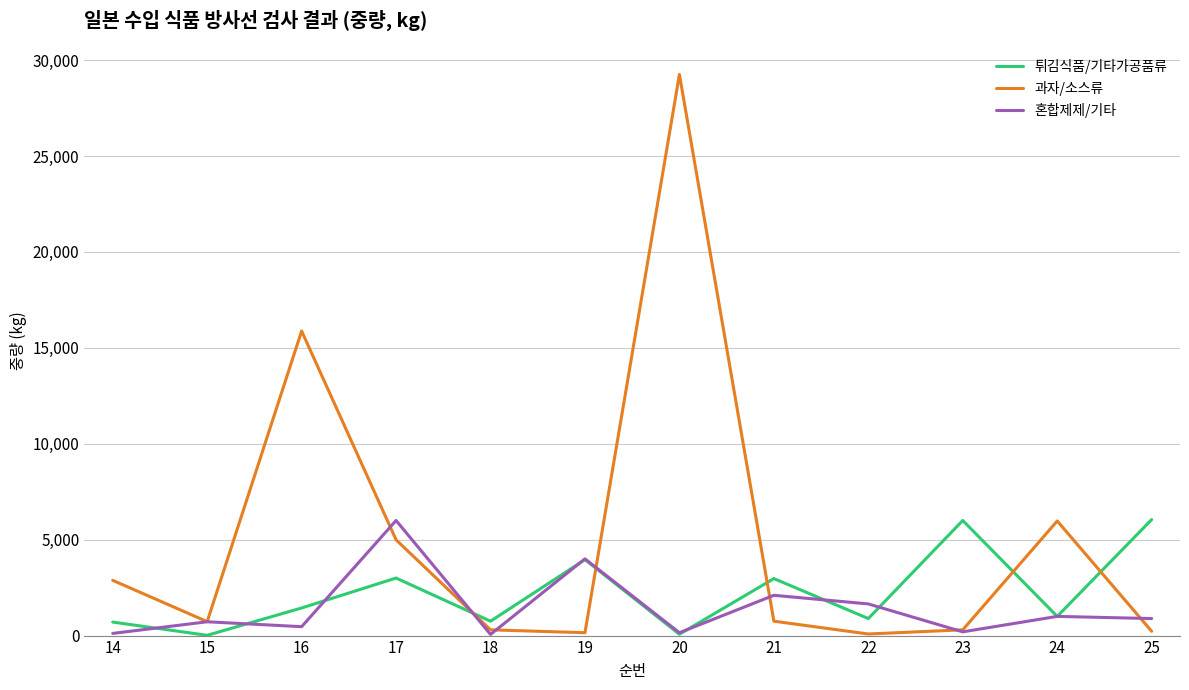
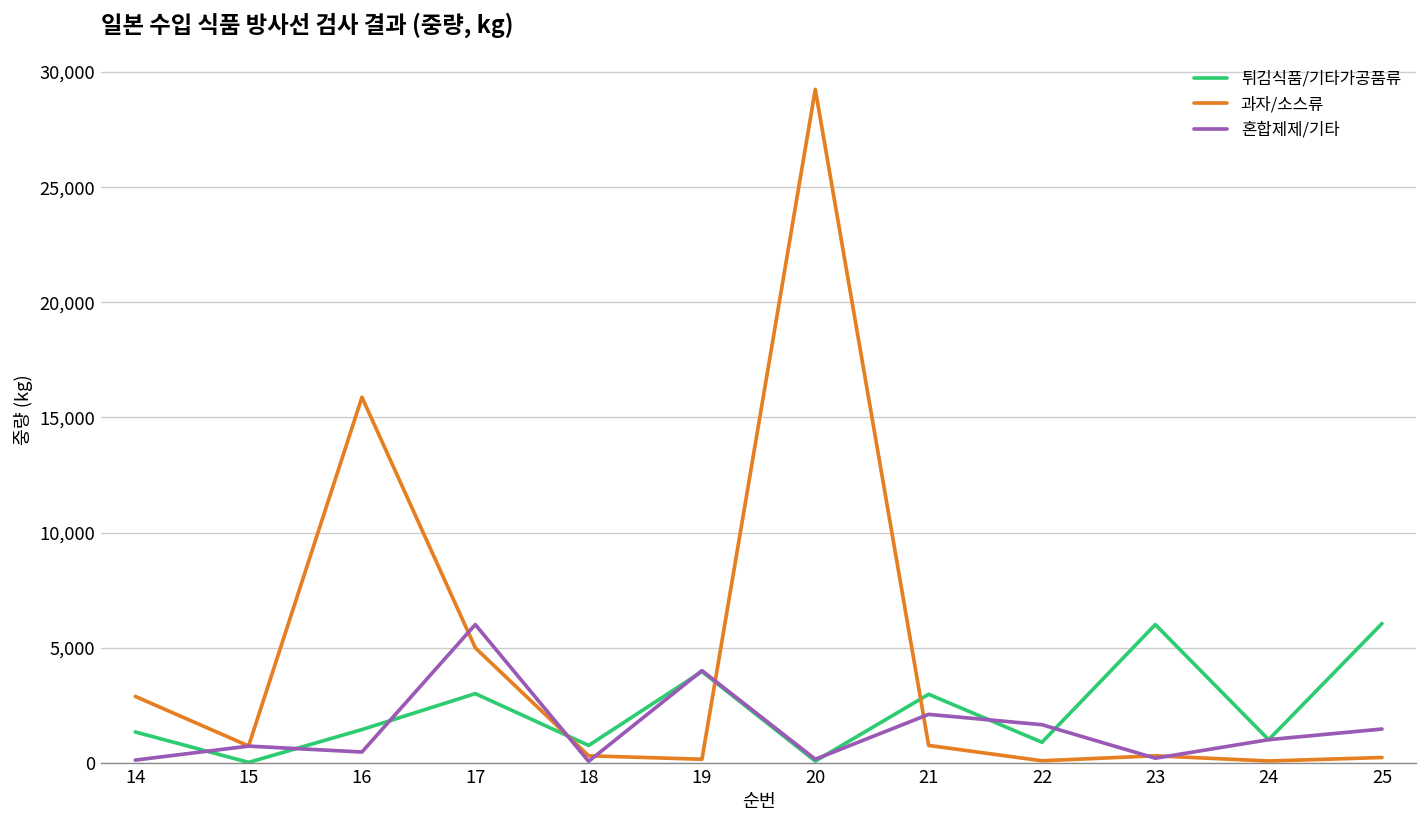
  {
    "튀김식품/기타가공품류": {
-     "14": "700",
+     "14": "1,300",
      "15": "0",
      "16": "1,400",
      "17": "3,000",
      "18": "800",
      "21": "3,000",
      "22": "900",
      "23": "6,000",
      "25": "6,000"
    },
    "과자/소스류": {
      "14": "2,900",
      "16": "15,900",
      "17": "5,000",
      "18": "300",
      "19": "200",
      "20": "29,300",
      "21": "800",
      "22": "100",
-     "24": "6,000",
+     "24": "100",
      "25": "200"
    },
    "혼합제제/기타": {
      "14": "100",
      "16": "500",
      "17": "6,000",
      "18": "100",
      "21": "2,100",
      "22": "1,700",
-     "25": "900"
+     "25": "1,500"
    }
  }
